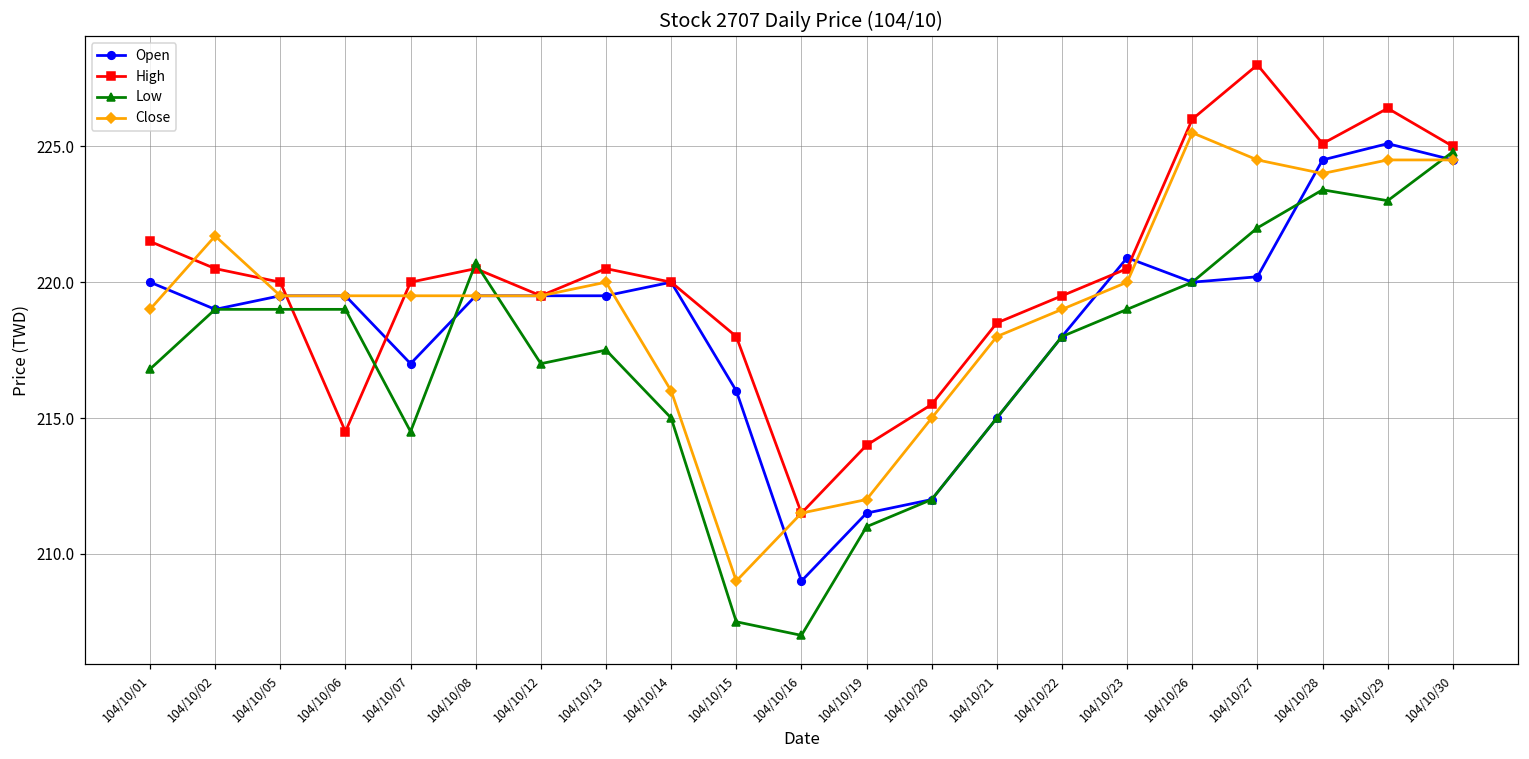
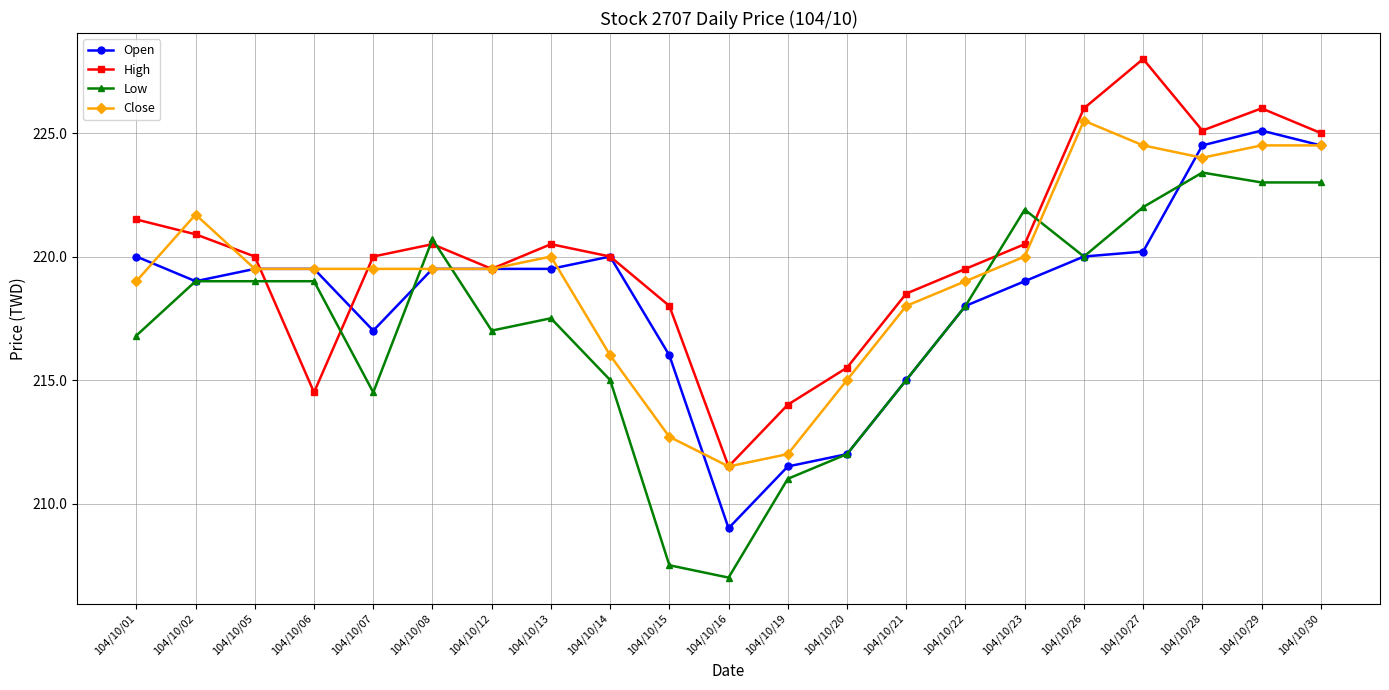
  {
    "Open": {
      "104/10/01": 220.0,
      "104/10/07": 217.0,
      "104/10/13": 219.5,
      "104/10/15": 216.0,
      "104/10/16": 209.0,
      "104/10/19": 211.5,
-     "104/10/23": 220.9,
+     "104/10/23": 219.0,
      "104/10/27": 220.2,
      "104/10/28": 224.5,
      "104/10/29": 225.1
    },
    "High": {
      "104/10/01": 221.5,
-     "104/10/02": 220.5,
+     "104/10/02": 220.9,
      "104/10/05": 220.0,
      "104/10/06": 214.5,
      "104/10/07": 220.0,
      "104/10/08": 220.5,
      "104/10/13": 220.5,
      "104/10/15": 218.0,
      "104/10/19": 214.0,
      "104/10/20": 215.5,
      "104/10/21": 218.5,
      "104/10/22": 219.5,
      "104/10/23": 220.5,
      "104/10/26": 226.0,
      "104/10/27": 228.0,
      "104/10/28": 225.1,
-     "104/10/29": 226.4,
+     "104/10/29": 226.0,
      "104/10/30": 225.0
    },
    "Low": {
      "104/10/01": 216.8,
      "104/10/05": 219.0,
      "104/10/06": 219.0,
      "104/10/07": 214.5,
      "104/10/08": 220.7,
      "104/10/12": 217.0,
      "104/10/13": 217.5,
      "104/10/14": 215.0,
      "104/10/15": 207.5,
      "104/10/16": 207.0,
      "104/10/19": 211.0,
-     "104/10/23": 219.0,
+     "104/10/23": 221.9,
      "104/10/27": 222.0,
      "104/10/28": 223.4,
      "104/10/29": 223.0,
-     "104/10/30": 224.8
+     "104/10/30": 223.0
    },
    "Close": {
      "104/10/01": 219.0,
      "104/10/02": 221.7,
      "104/10/07": 219.5,
      "104/10/13": 220.0,
      "104/10/14": 216.0,
-     "104/10/15": 209.0,
+     "104/10/15": 212.7,
      "104/10/19": 212.0,
      "104/10/20": 215.0,
      "104/10/21": 218.0,
      "104/10/22": 219.0,
      "104/10/23": 220.0,
      "104/10/26": 225.5,
      "104/10/27": 224.5,
      "104/10/28": 224.0,
      "104/10/29": 224.5
    }
  }
